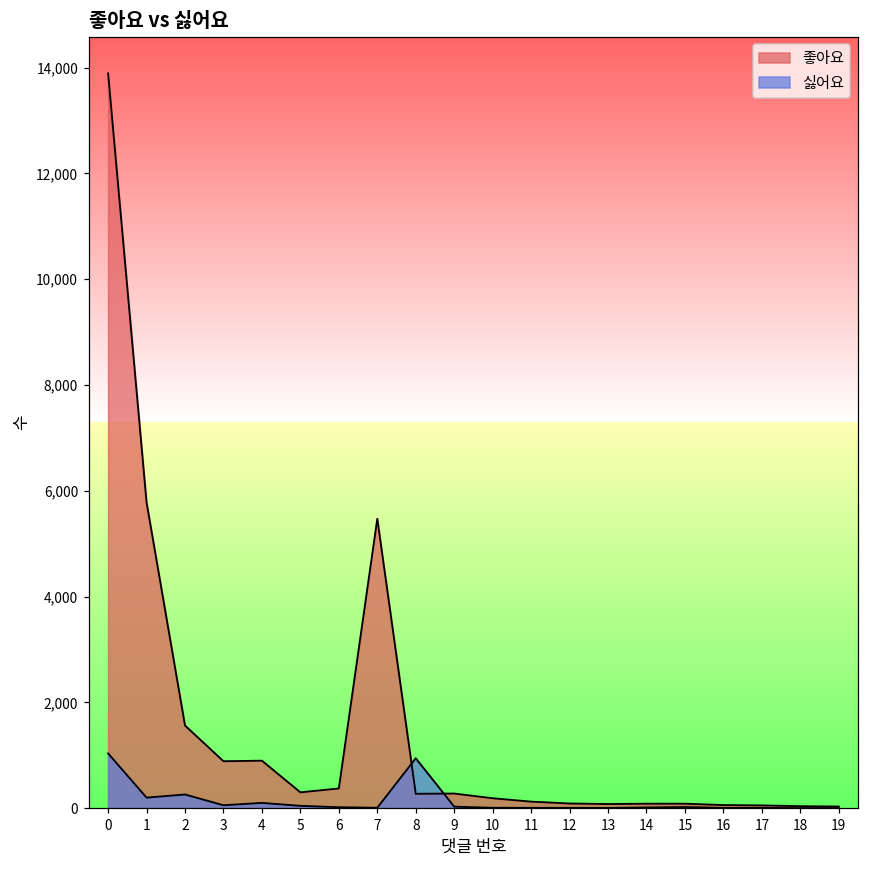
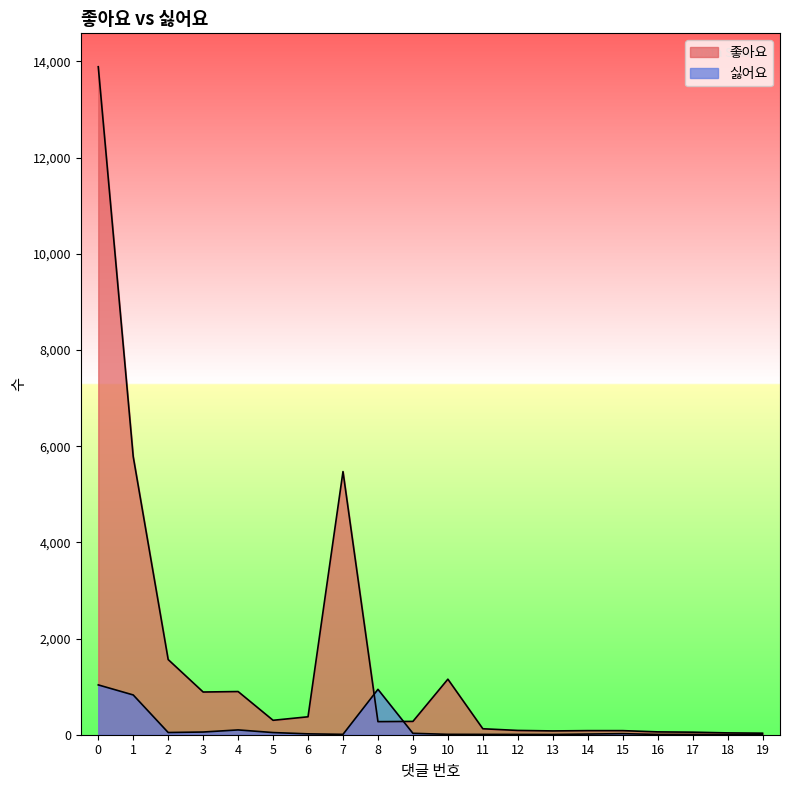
  {
    "좋아요": {
      "0": "13,900",
      "1": "5,800",
      "2": "1,600",
      "3": "900",
      "4": "900",
      "5": "300",
      "6": "400",
      "7": "5,500",
      "8": "300",
      "9": "300",
-     "10": "200",
+     "10": "1,200",
      "11": "100",
      "12": "100",
      "13": "100",
      "14": "100",
      "15": "100"
    },
    "싫어요": {
      "0": "1,000",
-     "1": "200",
-     "2": "300",
+     "1": "800",
+     "2": "0",
      "3": "100",
      "4": "100",
      "5": "0",
      "6": "0",
      "7": "0",
      "8": "900",
      "9": "0",
      "10": "0",
      "11": "0",
      "12": "0",
      "13": "0",
      "14": "0",
      "15": "0"
    }
  }
